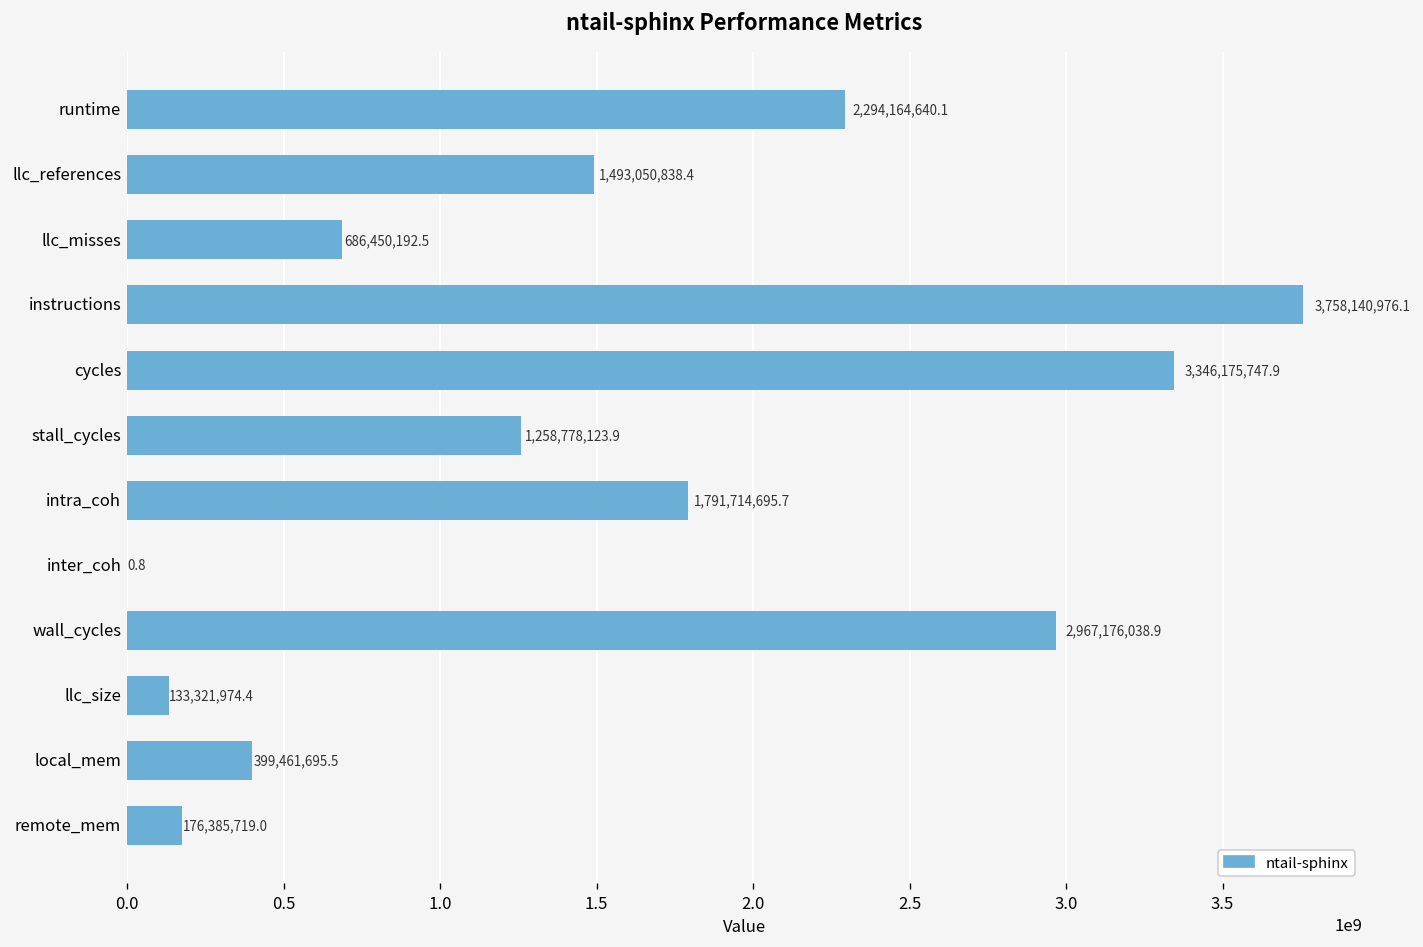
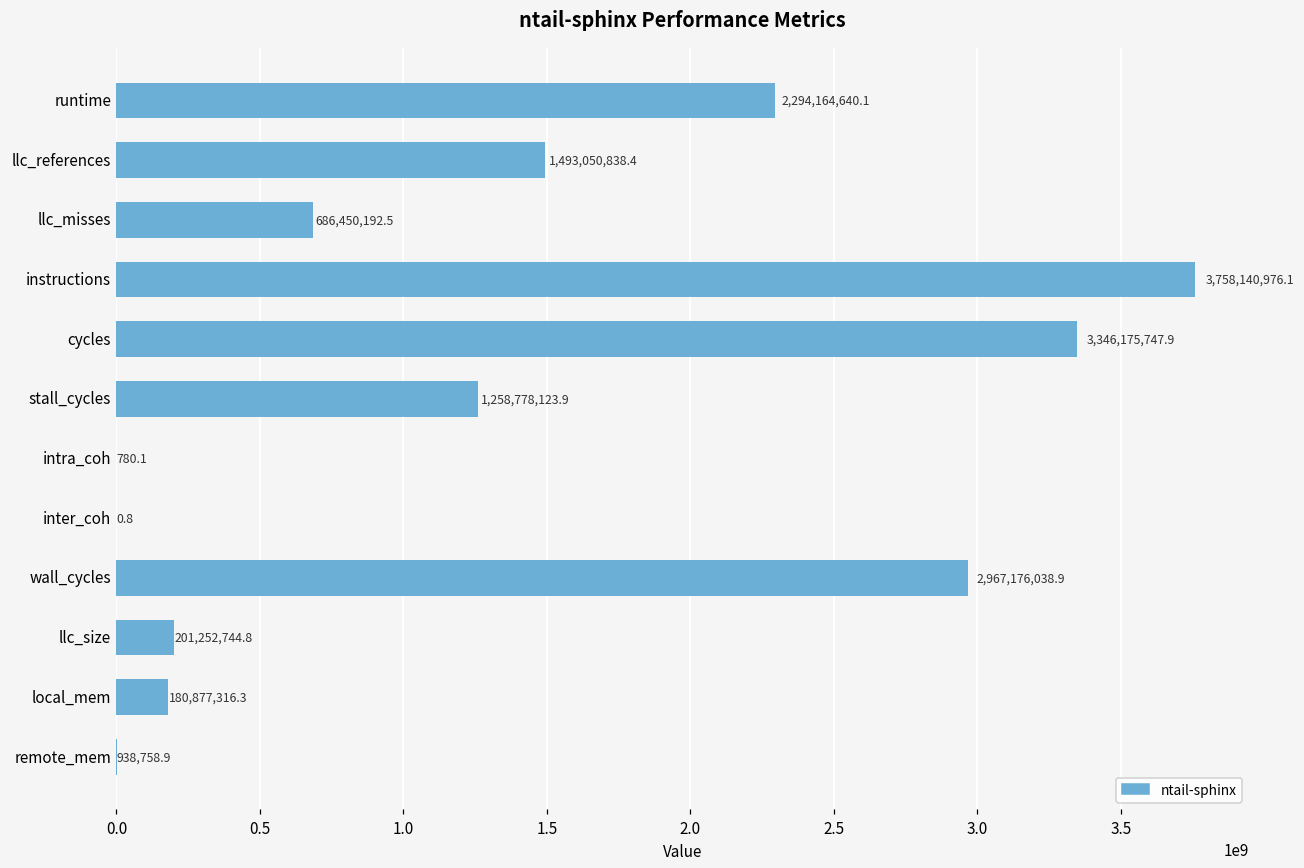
  {
    "runtime": "2,294,164,640.1",
    "llc_references": "1,493,050,838.4",
    "llc_misses": "686,450,192.5",
    "instructions": "3,758,140,976.1",
    "cycles": "3,346,175,747.9",
    "stall_cycles": "1,258,778,123.9",
-   "intra_coh": "1,791,714,695.7",
+   "intra_coh": "780.1",
    "inter_coh": "0.8",
    "wall_cycles": "2,967,176,038.9",
-   "llc_size": "133,321,974.4",
-   "local_mem": "399,461,695.5",
-   "remote_mem": "176,385,719.0"
+   "llc_size": "201,252,744.8",
+   "local_mem": "180,877,316.3",
+   "remote_mem": "938,758.9"
  }
